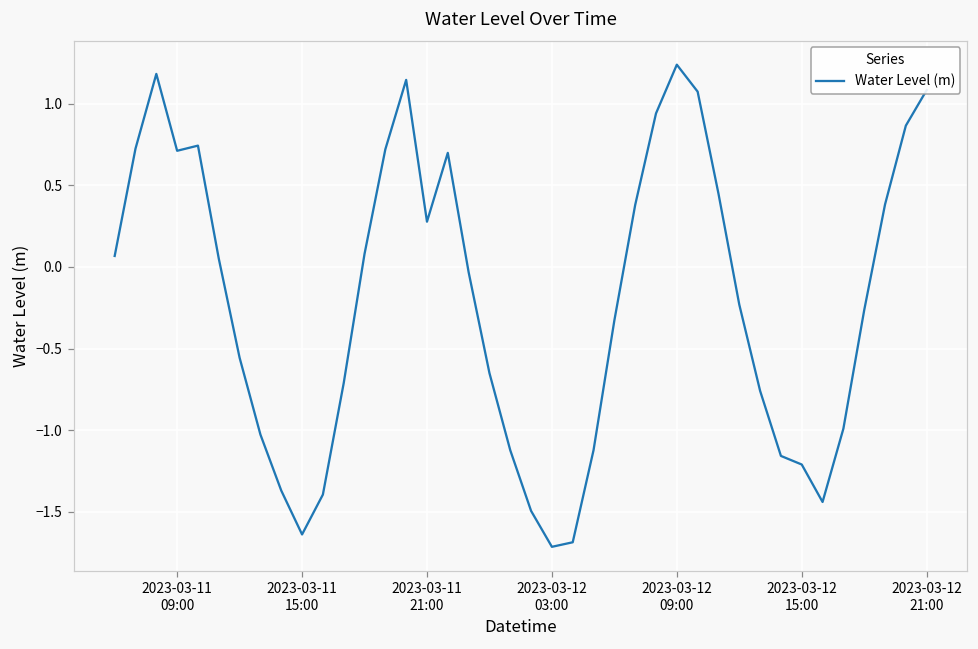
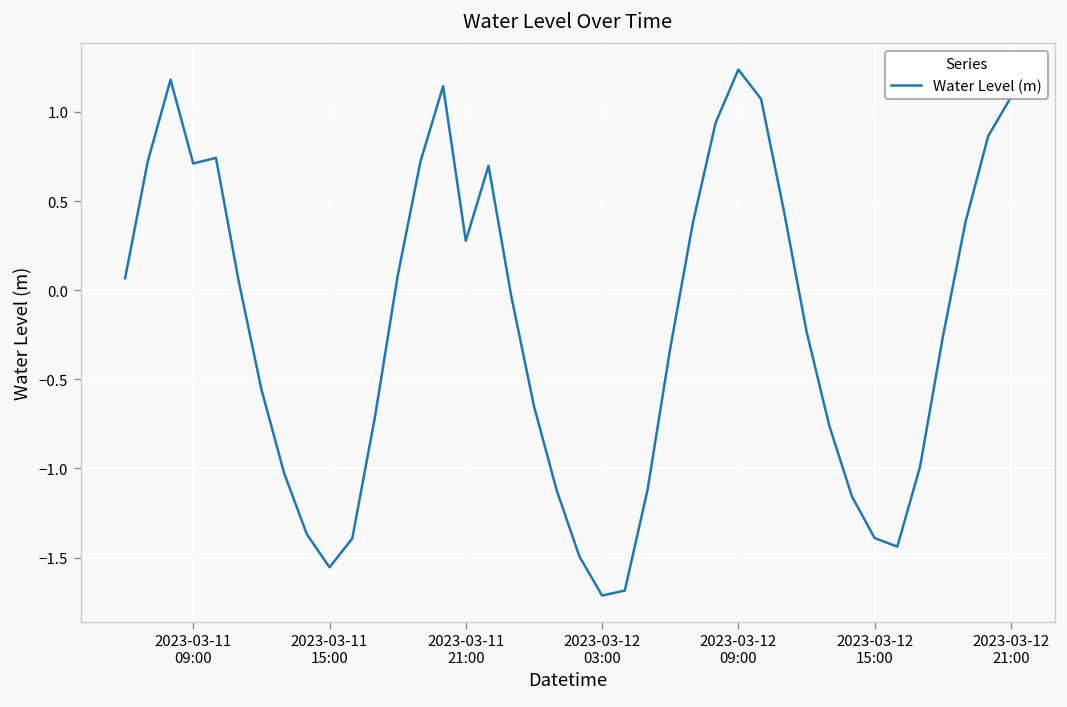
  {
    "2023-03-11 09:00": 0.71,
-   "2023-03-11 15:00": -1.64,
+   "2023-03-11 15:00": -1.55,
    "2023-03-11 21:00": 0.28,
    "2023-03-12 03:00": -1.71,
    "2023-03-12 09:00": 1.24,
-   "2023-03-12 15:00": -1.21
+   "2023-03-12 15:00": -1.39
  }
